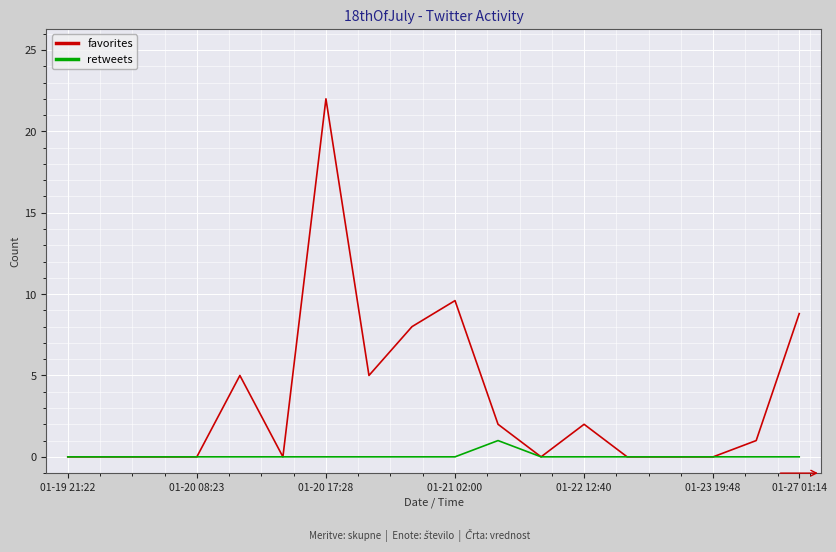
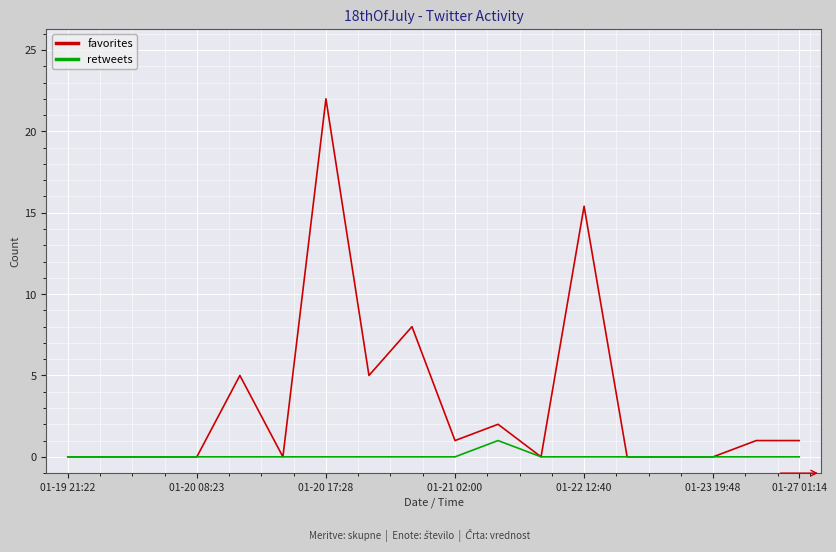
  {
    "favorites": {
      "01-20 17:28": 22.0,
-     "01-21 02:00": 9.6,
-     "01-22 12:40": 2.0,
-     "01-27 01:14": 8.8
+     "01-21 02:00": 1.0,
+     "01-22 12:40": 15.4,
+     "01-27 01:14": 1.0
    },
    "retweets": {
      "01-20 17:28": 0.0,
      "01-21 02:00": 0.0,
      "01-22 12:40": 0.0,
      "01-27 01:14": 0.0
    }
  }
